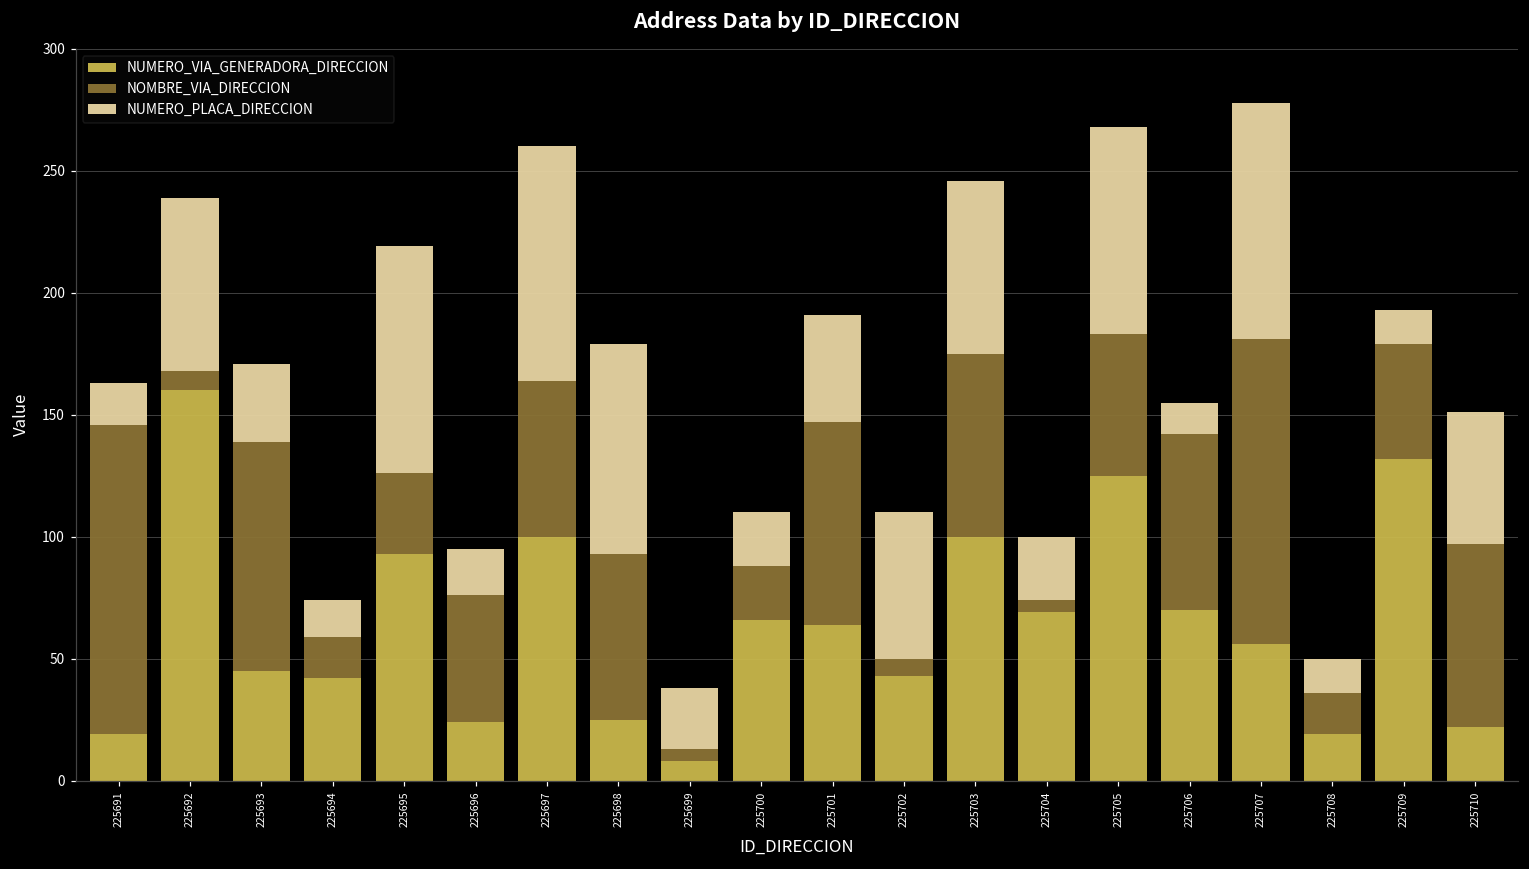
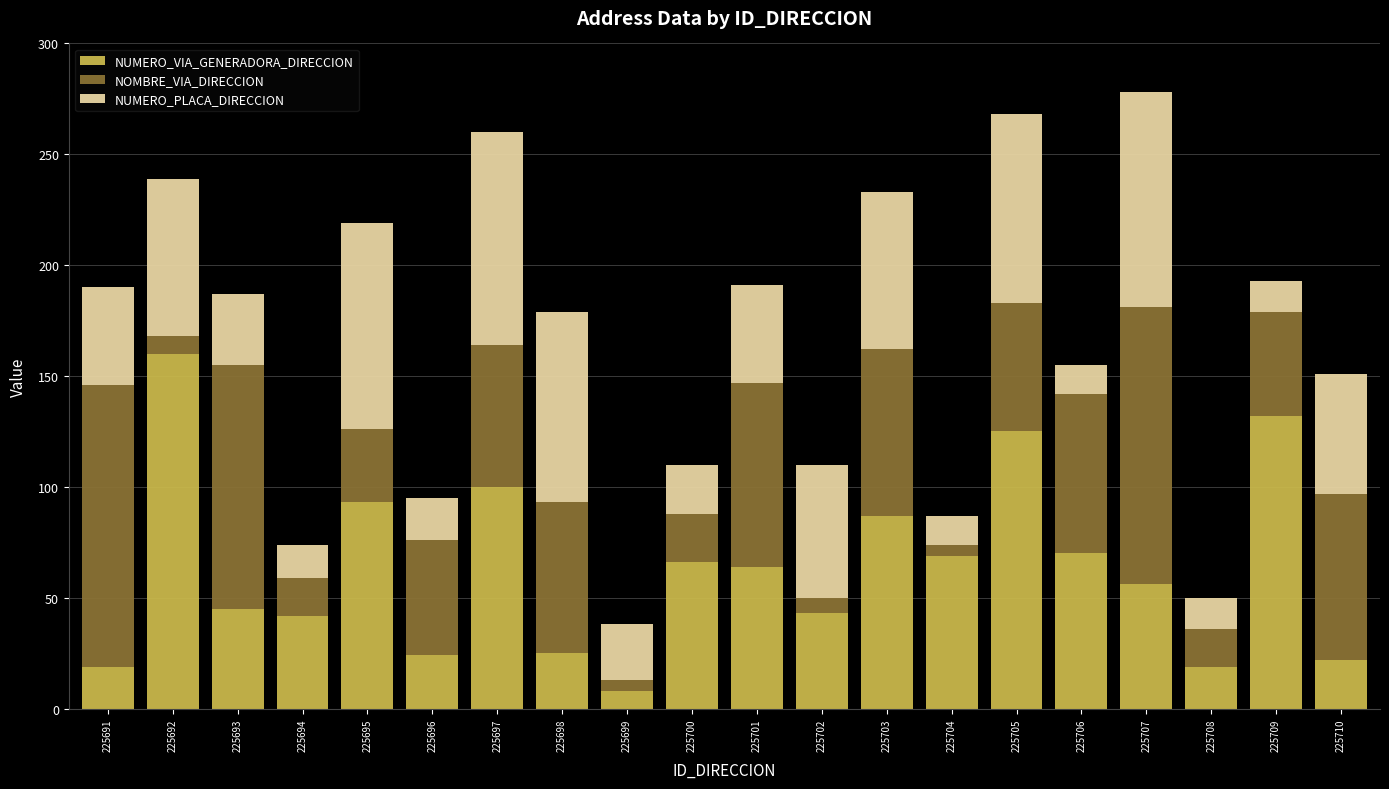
  {
    "NUMERO_VIA_GENERADORA_DIRECCION": {
      "225691": 19,
      "225692": 160,
      "225693": 45,
      "225694": 42,
      "225695": 93,
      "225696": 24,
      "225697": 100,
      "225698": 25,
      "225699": 8,
      "225700": 66,
      "225701": 64,
      "225702": 43,
-     "225703": 100,
+     "225703": 87,
      "225704": 69,
      "225705": 125,
      "225706": 70,
      "225707": 56,
      "225708": 19,
      "225709": 132,
      "225710": 22
    },
    "NOMBRE_VIA_DIRECCION": {
      "225691": 127,
      "225692": 8,
-     "225693": 94,
+     "225693": 110,
      "225694": 17,
      "225695": 33,
      "225696": 52,
      "225697": 64,
      "225698": 68,
      "225699": 5,
      "225700": 22,
      "225701": 83,
      "225702": 7,
      "225703": 75,
      "225704": 5,
      "225705": 58,
      "225706": 72,
      "225707": 125,
      "225708": 17,
      "225709": 47,
      "225710": 75
    },
    "NUMERO_PLACA_DIRECCION": {
-     "225691": 17,
+     "225691": 44,
      "225692": 71,
      "225693": 32,
      "225694": 15,
      "225695": 93,
      "225696": 19,
      "225697": 96,
      "225698": 86,
      "225699": 25,
      "225700": 22,
      "225701": 44,
      "225702": 60,
      "225703": 71,
-     "225704": 26,
+     "225704": 13,
      "225705": 85,
      "225706": 13,
      "225707": 97,
      "225708": 14,
      "225709": 14,
      "225710": 54
    }
  }
